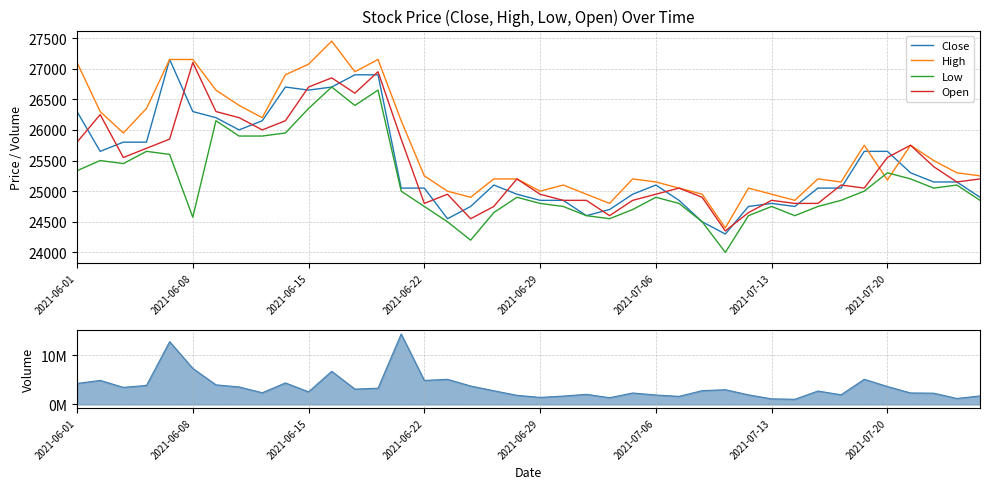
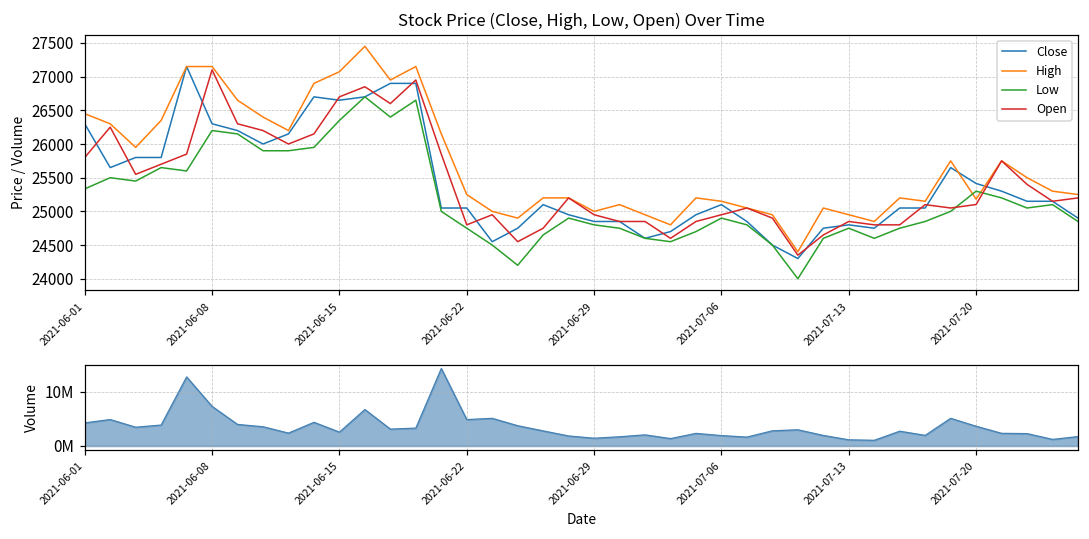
  {
    "Stock Price (Close, High, Low, Open) Over Time": {
      "Close": {
        "2021-06-01": 26300,
        "2021-06-08": 26300,
        "2021-06-15": 26700,
        "2021-06-22": 25100,
        "2021-06-29": 24900,
        "2021-07-06": 25100,
        "2021-07-13": 24800,
-       "2021-07-20": 25700
+       "2021-07-20": 25400
      },
      "High": {
-       "2021-06-01": 27100,
+       "2021-06-01": 26500,
        "2021-06-08": 27200,
        "2021-06-15": 27100,
        "2021-06-22": 25300,
        "2021-06-29": 25000,
        "2021-07-06": 25200,
        "2021-07-13": 25000,
        "2021-07-20": 25200
      },
      "Low": {
        "2021-06-01": 25300,
-       "2021-06-08": 24600,
+       "2021-06-08": 26200,
        "2021-06-15": 26400,
        "2021-06-22": 24800,
        "2021-06-29": 24800,
        "2021-07-06": 24900,
        "2021-07-13": 24800,
        "2021-07-20": 25300
      },
      "Open": {
        "2021-06-01": 25800,
        "2021-06-08": 27100,
        "2021-06-15": 26700,
        "2021-06-22": 24800,
        "2021-06-29": 25000,
        "2021-07-06": 25000,
        "2021-07-13": 24900,
-       "2021-07-20": 25600
+       "2021-07-20": 25100
      }
    }
  }
